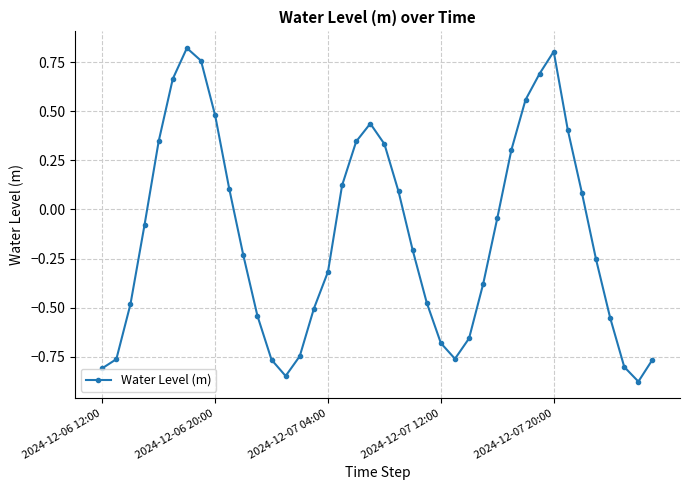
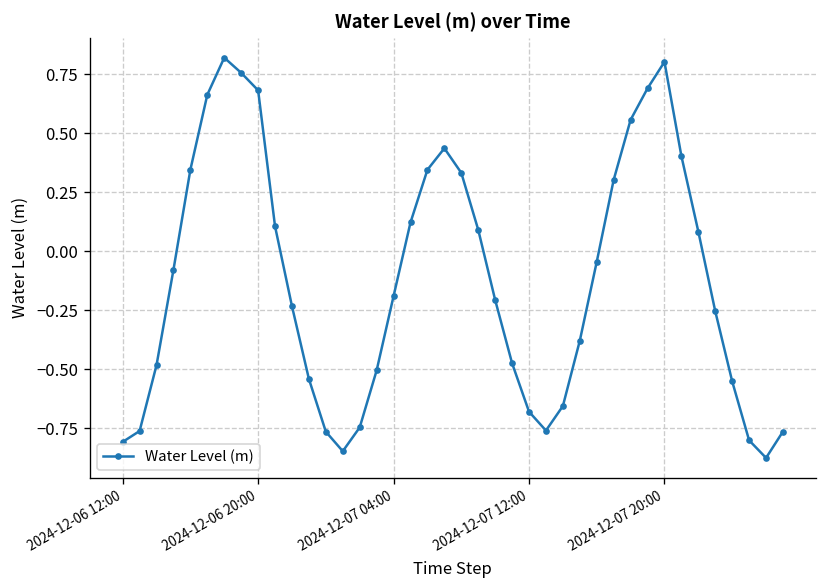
  {
    "2024-12-06 12:00": -0.81,
-   "2024-12-06 20:00": 0.48,
-   "2024-12-07 04:00": -0.32,
+   "2024-12-06 20:00": 0.68,
+   "2024-12-07 04:00": -0.19,
    "2024-12-07 12:00": -0.68,
    "2024-12-07 20:00": 0.80
  }
